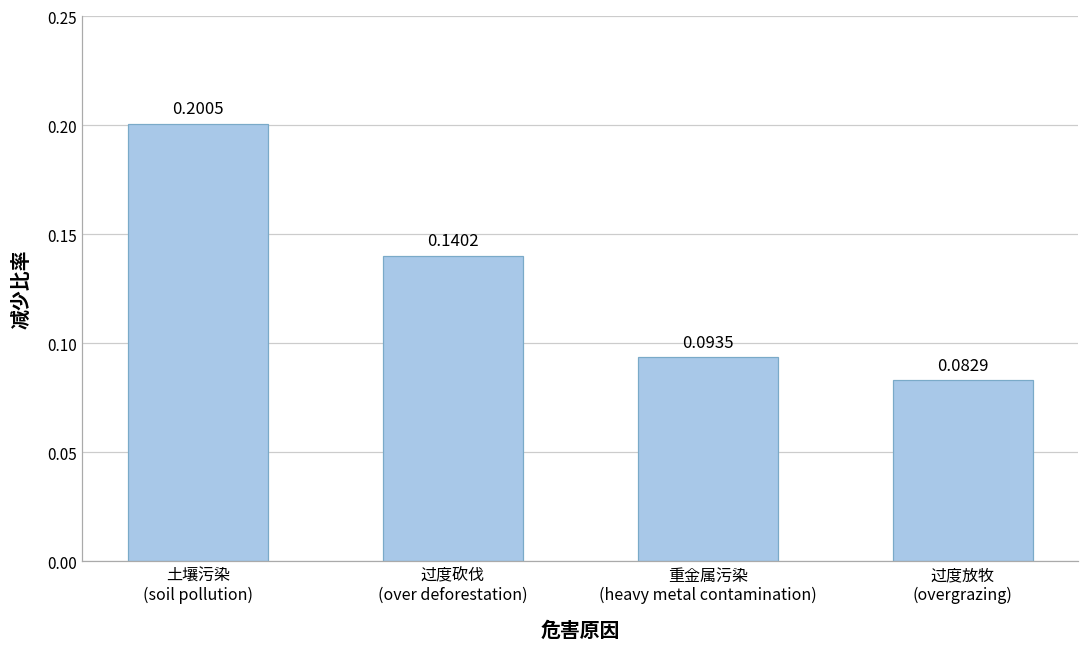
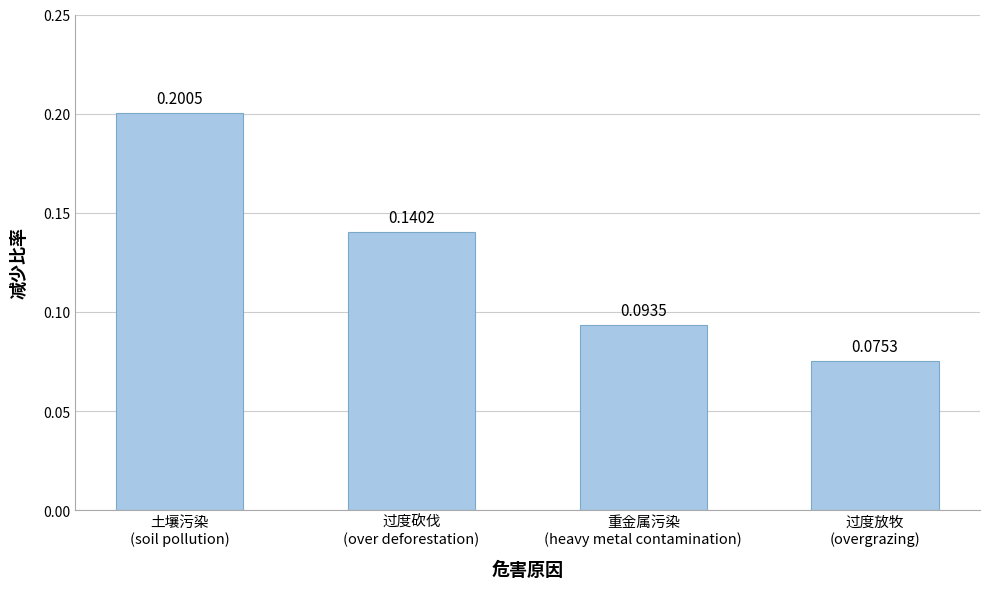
  {
    "土壤污染 (soil pollution)": 0.2005,
    "过度砍伐 (over deforestation)": 0.1402,
    "重金属污染 (heavy metal contamination)": 0.0935,
-   "过度放牧 (overgrazing)": 0.0829
+   "过度放牧 (overgrazing)": 0.0753
  }
